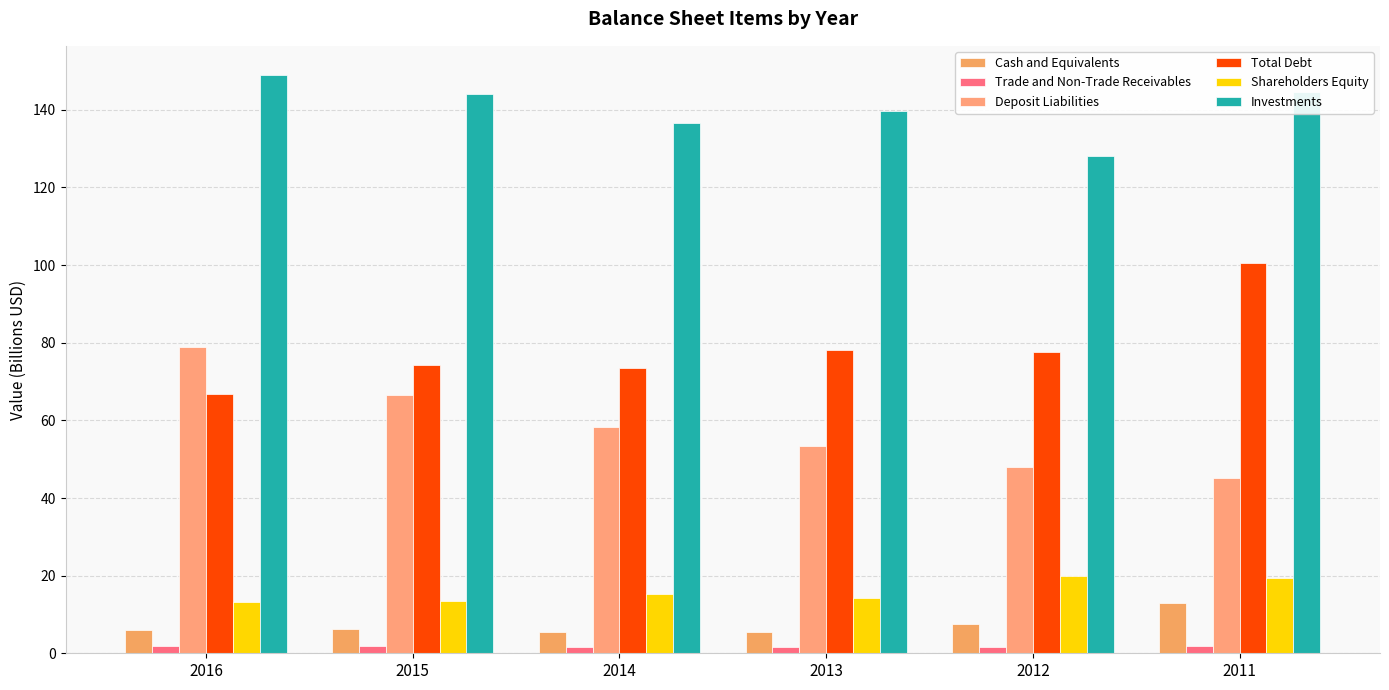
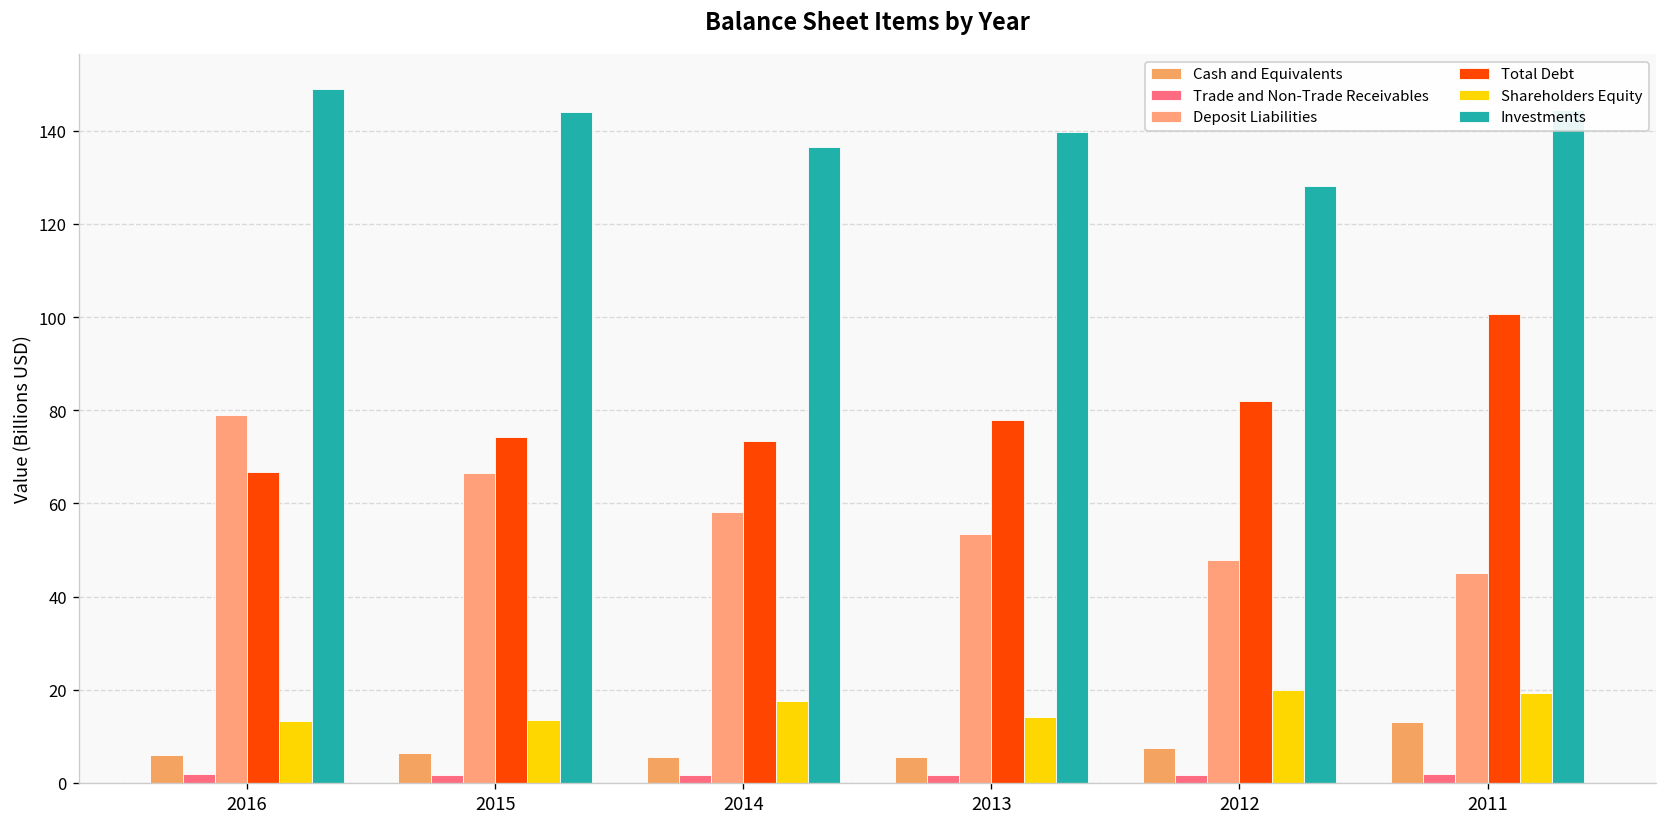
  {
    "Total Debt": {
      "2016": 67,
      "2015": 74,
      "2014": 73,
      "2013": 78,
-     "2012": 78,
+     "2012": 82,
      "2011": 101
    },
    "Shareholders Equity": {
      "2016": 13,
      "2015": 13,
-     "2014": 15,
+     "2014": 17,
      "2013": 14,
      "2012": 20,
      "2011": 19
    },
    "Investments": {
      "2016": 149,
      "2015": 144,
      "2014": 137,
      "2013": 140,
      "2012": 128
    }
  }
